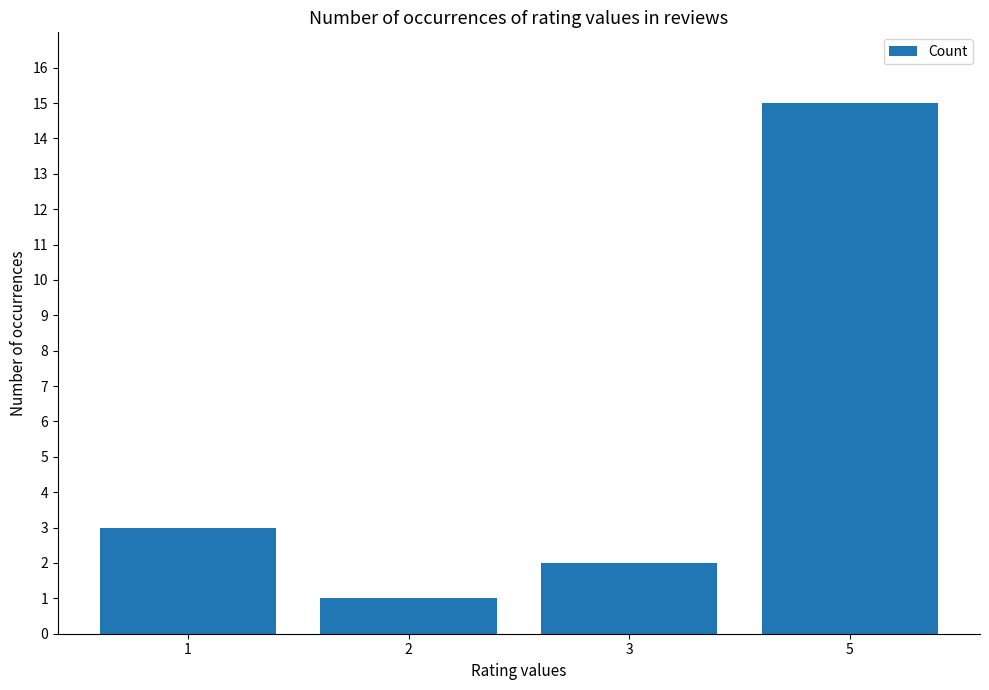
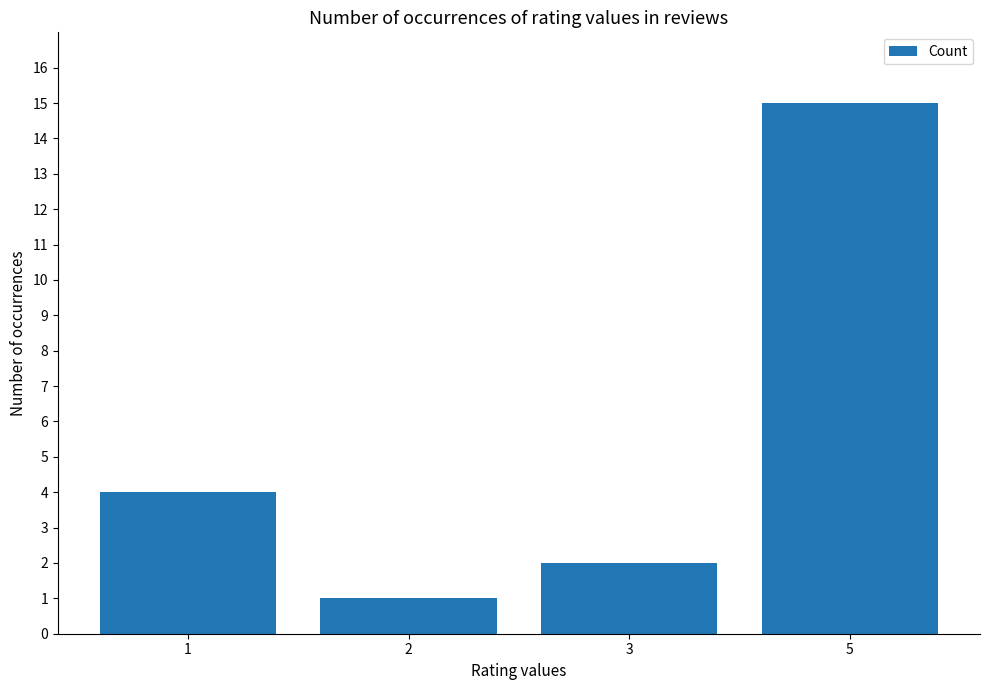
  {
-   "1": 3,
+   "1": 4,
    "2": 1,
    "3": 2,
    "5": 15
  }
